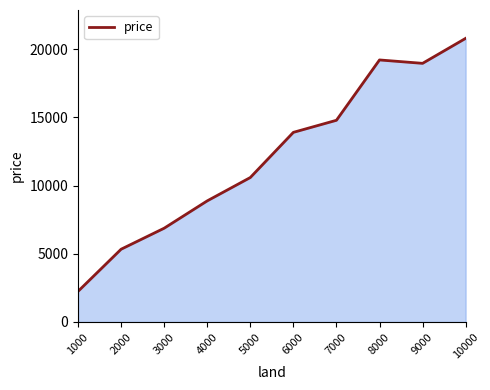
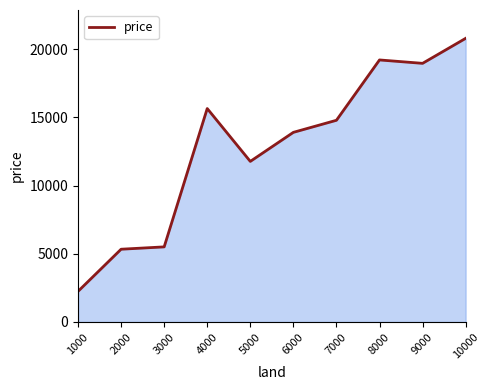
  {
    "1000": 2200,
    "2000": 5300,
-   "3000": 6900,
-   "4000": 8900,
-   "5000": 10600,
+   "3000": 5500,
+   "4000": 15600,
+   "5000": 11800,
    "6000": 13900,
    "7000": 14800,
    "8000": 19200,
    "9000": 19000,
    "10000": 20800
  }
